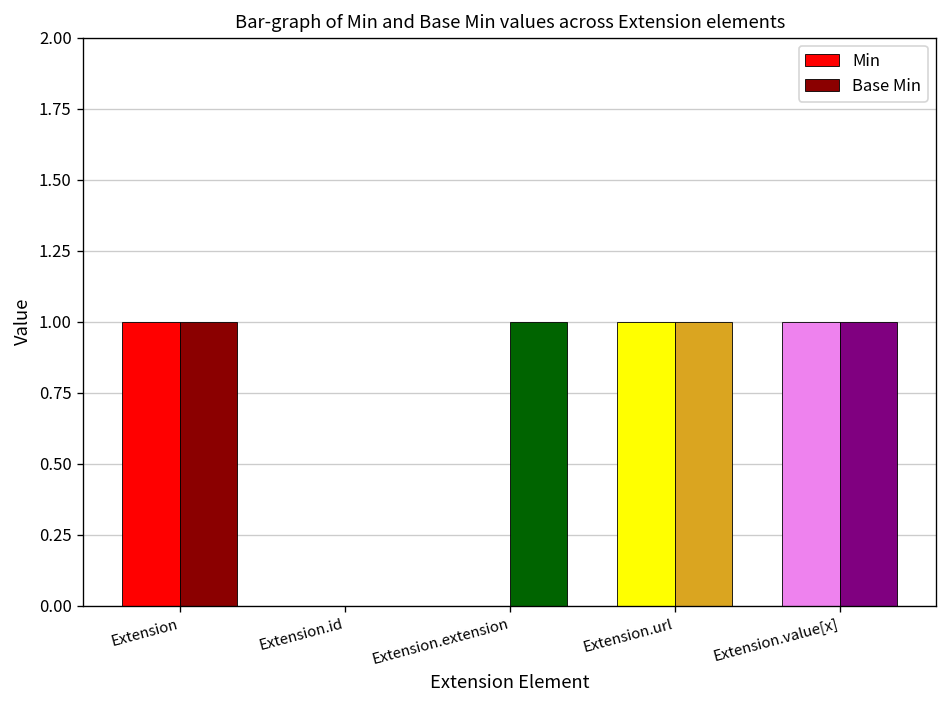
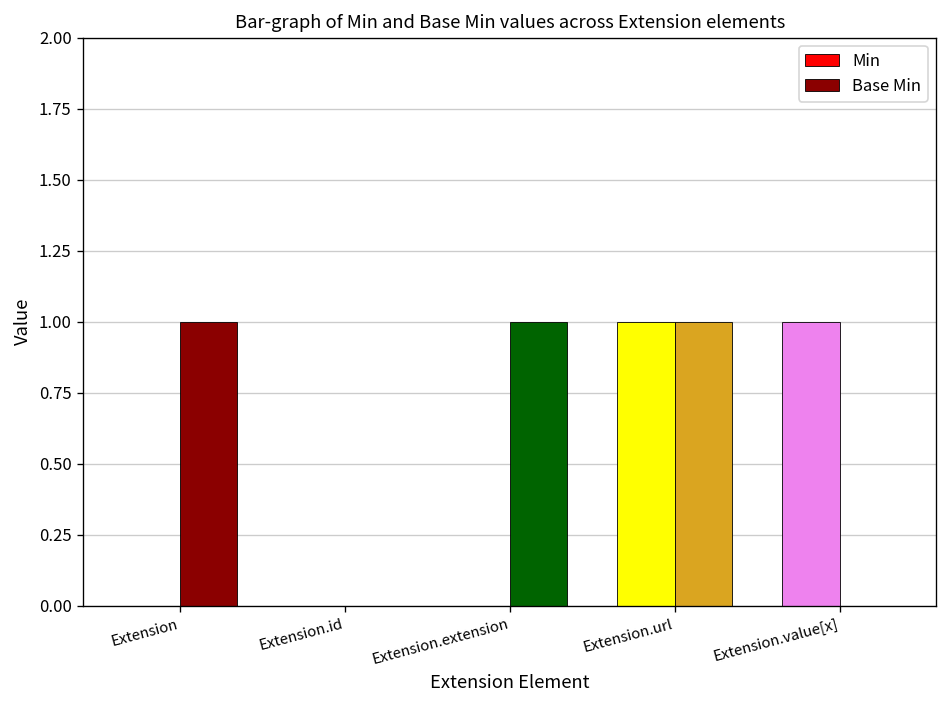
  {
    "Min": {
-     "Extension": 1,
+     "Extension": 0,
      "Extension.id": 0,
      "Extension.extension": 0,
      "Extension.url": 1,
      "Extension.value[x]": 1
    },
    "Base Min": {
      "Extension": 1,
      "Extension.id": 0,
      "Extension.extension": 1,
      "Extension.url": 1,
-     "Extension.value[x]": 1
+     "Extension.value[x]": 0
    }
  }
